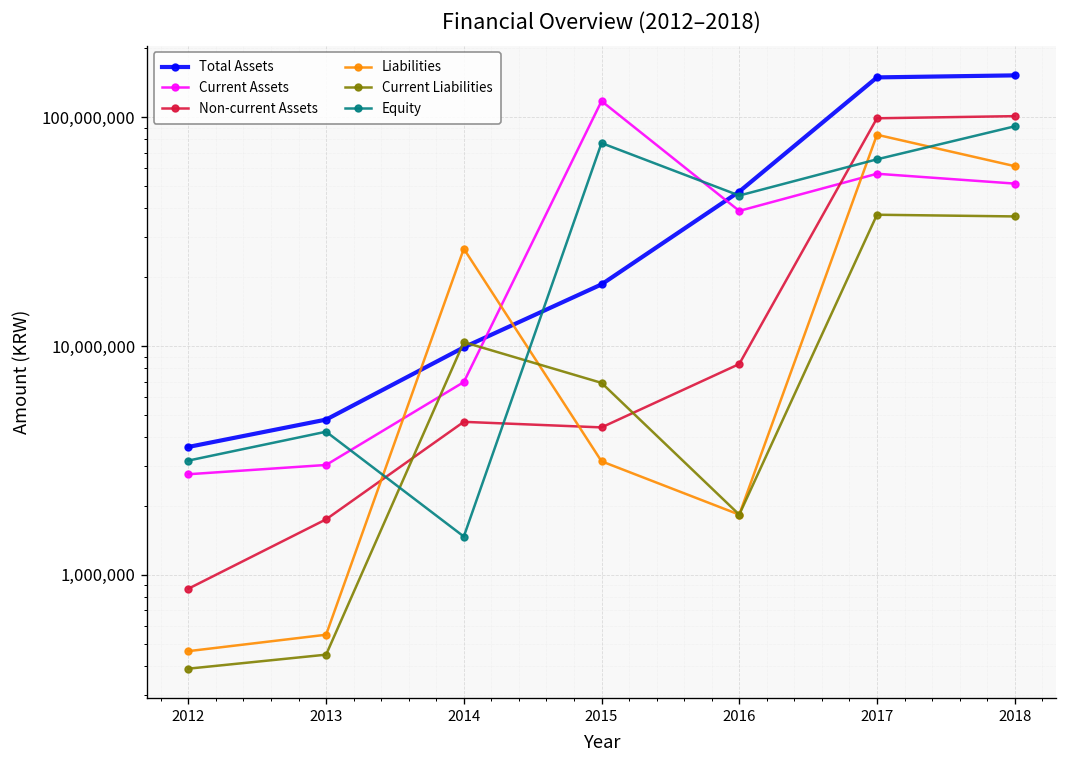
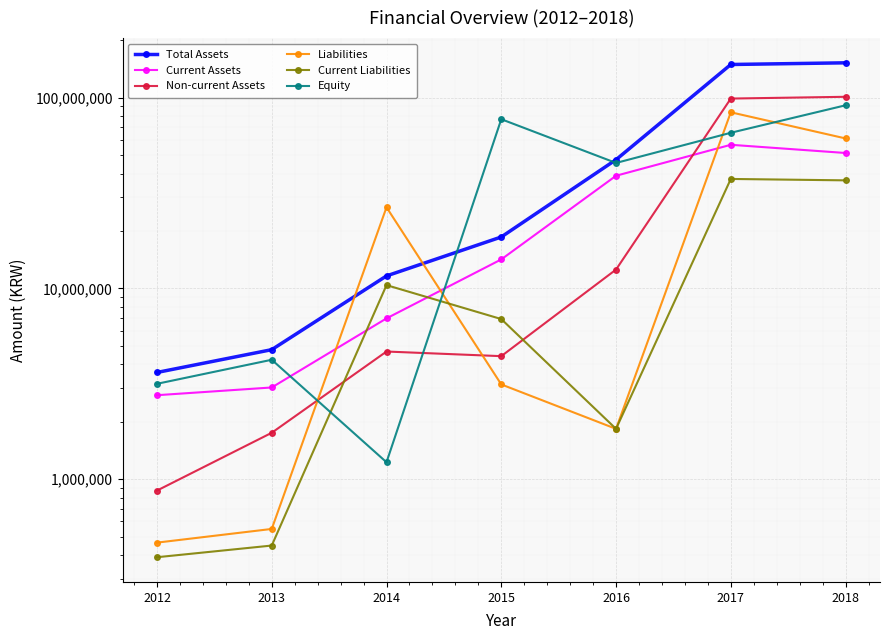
  {
    "Total Assets": {
      "2012": "3,600,000",
      "2013": "4,800,000",
-     "2014": "10,000,000",
+     "2014": "12,000,000",
      "2015": "19,000,000",
      "2016": "47,000,000",
      "2017": "150,000,000",
      "2018": "150,000,000"
    },
    "Current Assets": {
      "2012": "2,800,000",
      "2013": "3,000,000",
      "2014": "7,000,000",
-     "2015": "120,000,000",
+     "2015": "14,000,000",
      "2016": "39,000,000",
      "2017": "57,000,000",
      "2018": "51,000,000"
    },
    "Non-current Assets": {
      "2012": "900,000",
      "2013": "1,700,000",
      "2014": "4,700,000",
      "2015": "4,400,000",
-     "2016": "8,000,000",
+     "2016": "13,000,000",
      "2017": "100,000,000",
      "2018": "100,000,000"
    },
    "Liabilities": {
      "2012": "460,000",
      "2013": "550,000",
      "2014": "27,000,000",
      "2015": "3,100,000",
      "2017": "80,000,000",
      "2018": "61,000,000"
    },
    "Current Liabilities": {
      "2012": "390,000",
      "2013": "450,000",
      "2014": "10,000,000",
      "2015": "6,900,000",
      "2017": "38,000,000",
      "2018": "37,000,000"
    },
    "Equity": {
      "2012": "3,200,000",
      "2013": "4,200,000",
-     "2014": "1,500,000",
+     "2014": "1,200,000",
      "2015": "77,000,000",
      "2016": "46,000,000",
      "2017": "66,000,000",
      "2018": "90,000,000"
    }
  }
